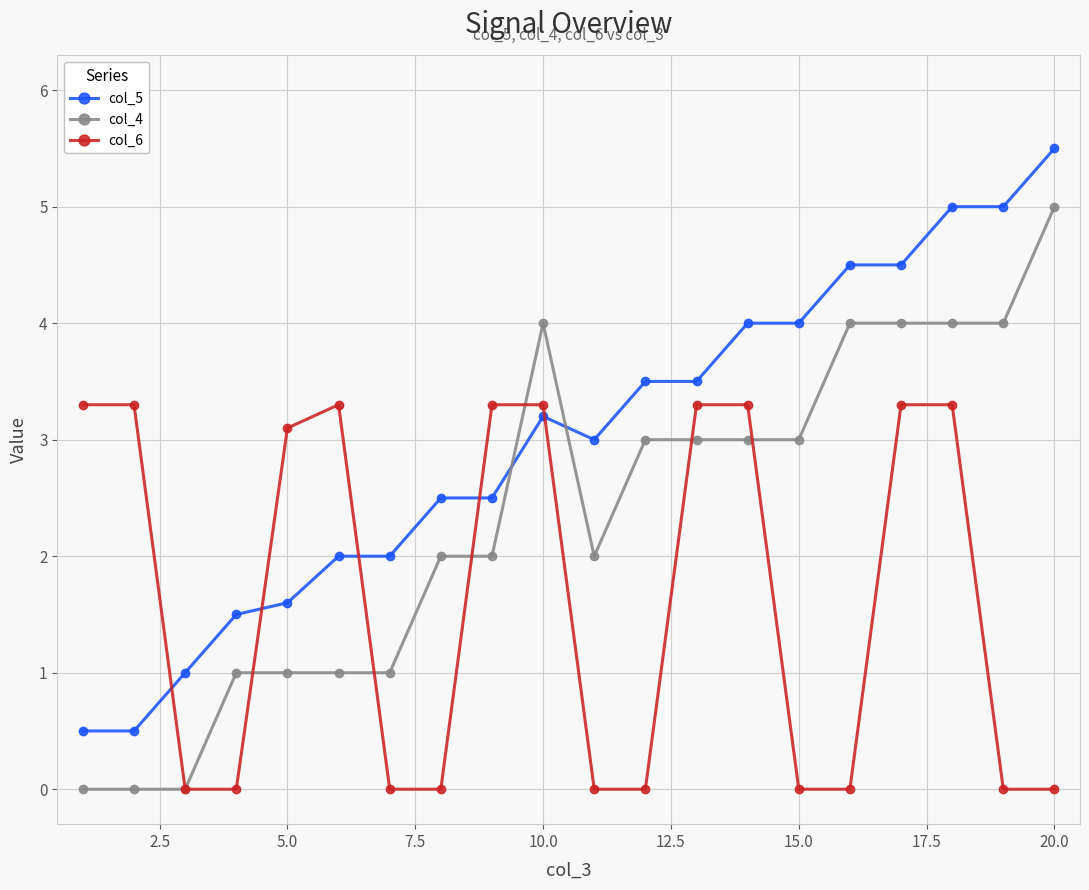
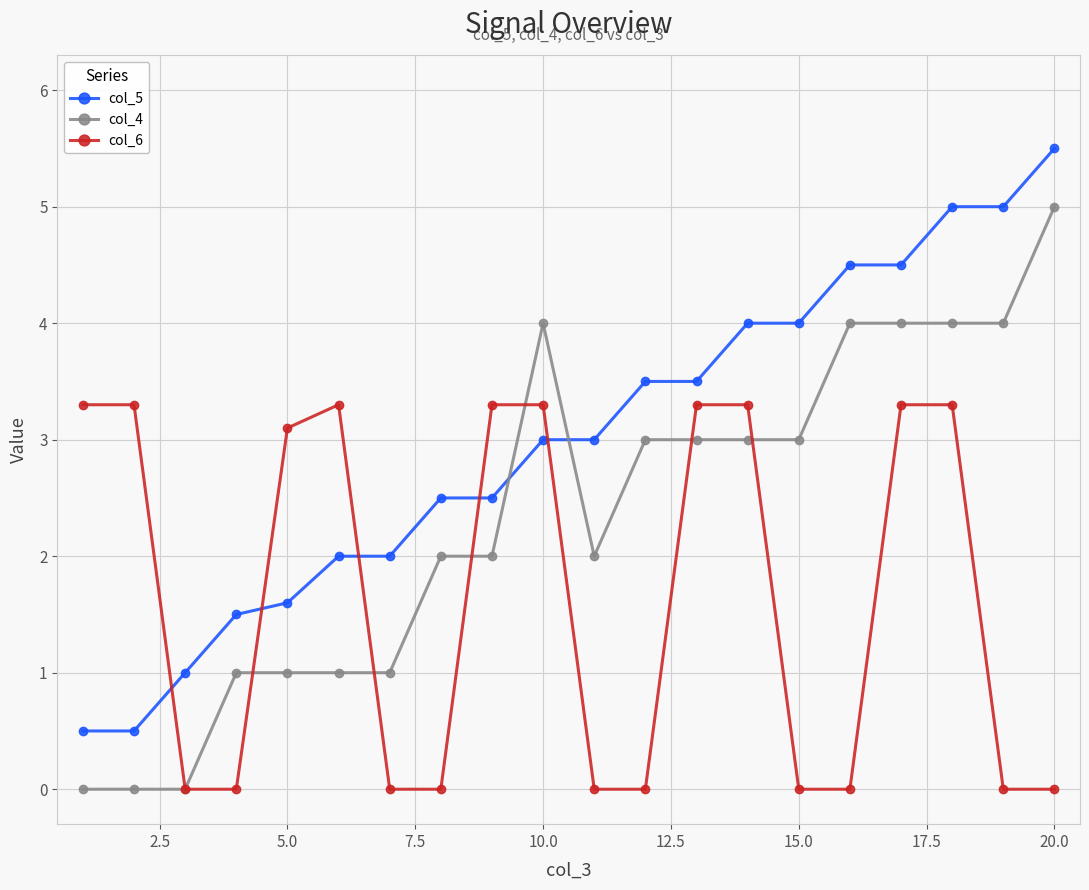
  {
    "col_5": {
      "5.0": 1.6,
-     "10.0": 3.2,
+     "10.0": 3.0,
      "15.0": 4.0,
      "20.0": 5.5
    },
    "col_4": {
      "5.0": 1.0,
      "10.0": 4.0,
      "15.0": 3.0,
      "20.0": 5.0
    },
    "col_6": {
      "5.0": 3.1,
      "10.0": 3.3,
      "15.0": 0.0,
      "20.0": 0.0
    }
  }
